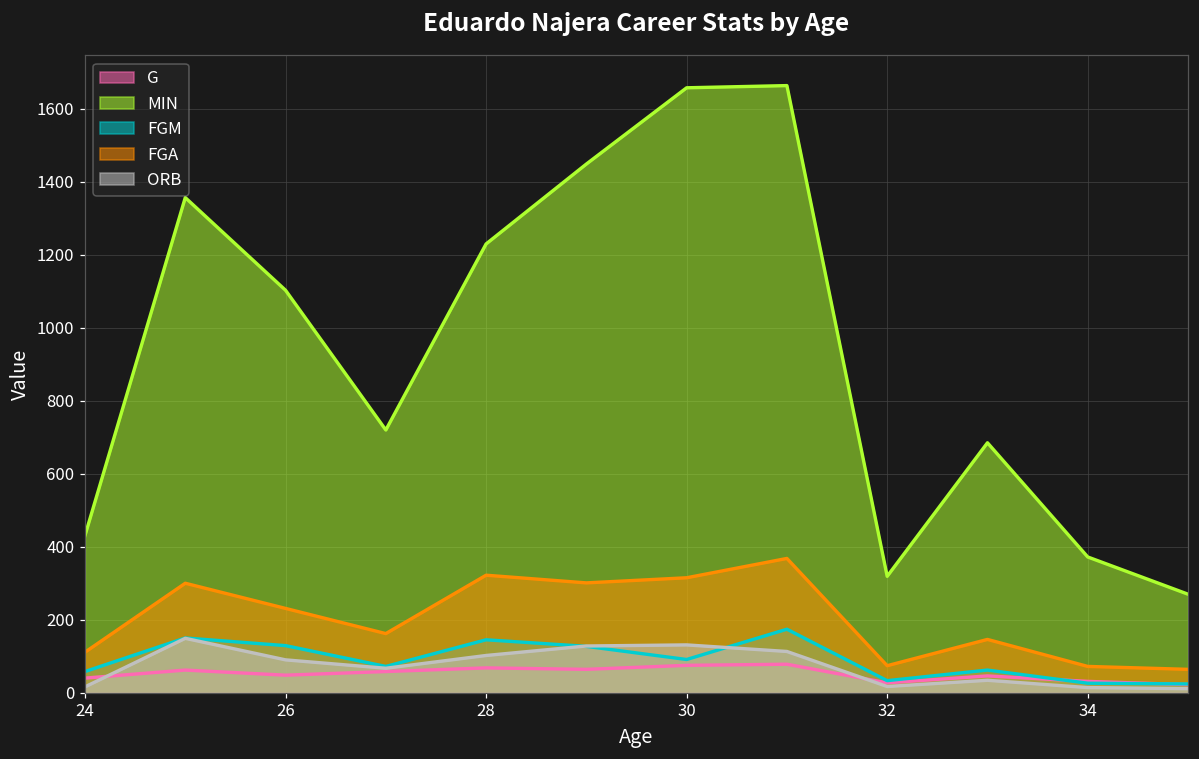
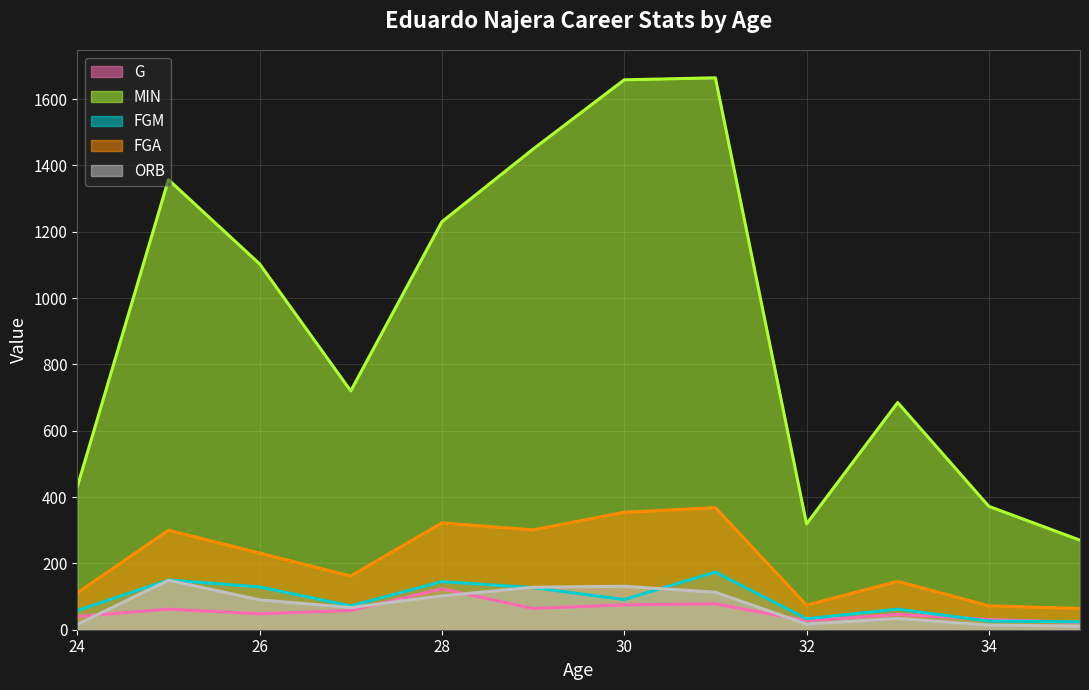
  {
    "G": {
      "24": 40,
      "26": 50,
-     "28": 70,
+     "28": 120,
      "30": 80
    },
    "MIN": {
      "24": 430,
      "26": 1100,
      "28": 1230,
      "30": 1660,
      "32": 320,
      "34": 370
    },
    "FGM": {
      "24": 60,
      "26": 130,
      "28": 150,
      "30": 90
    },
    "FGA": {
      "24": 110,
      "26": 230,
      "28": 320,
-     "30": 320,
+     "30": 350,
      "32": 70,
      "34": 70
    },
    "ORB": {
      "24": 20,
      "26": 90,
      "28": 100,
      "30": 130,
      "32": 20,
      "34": 10
    }
  }
